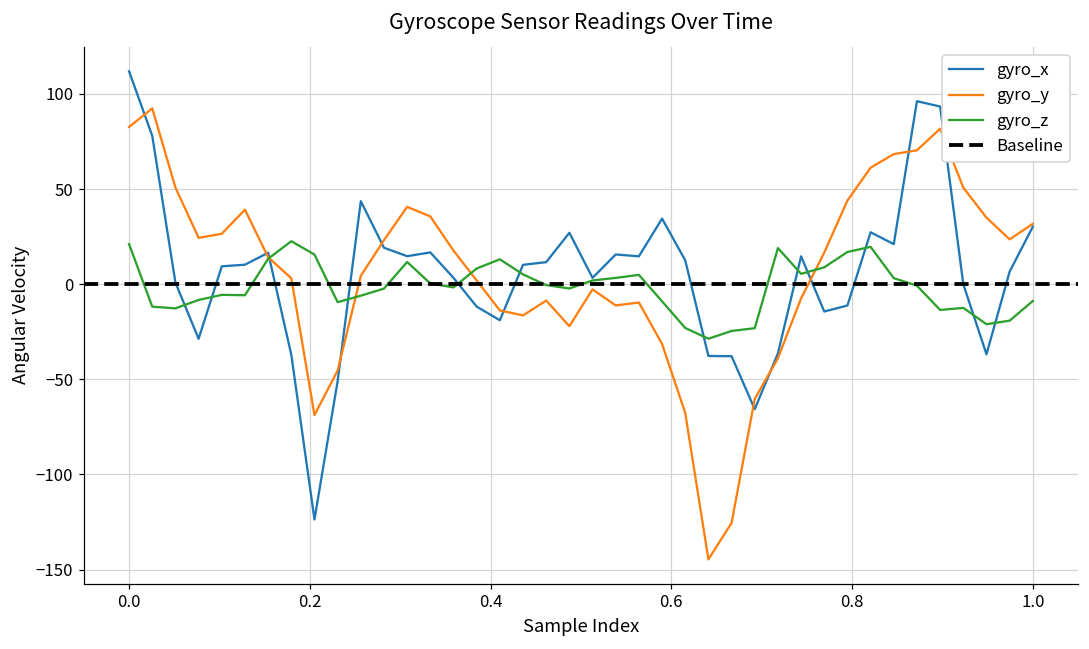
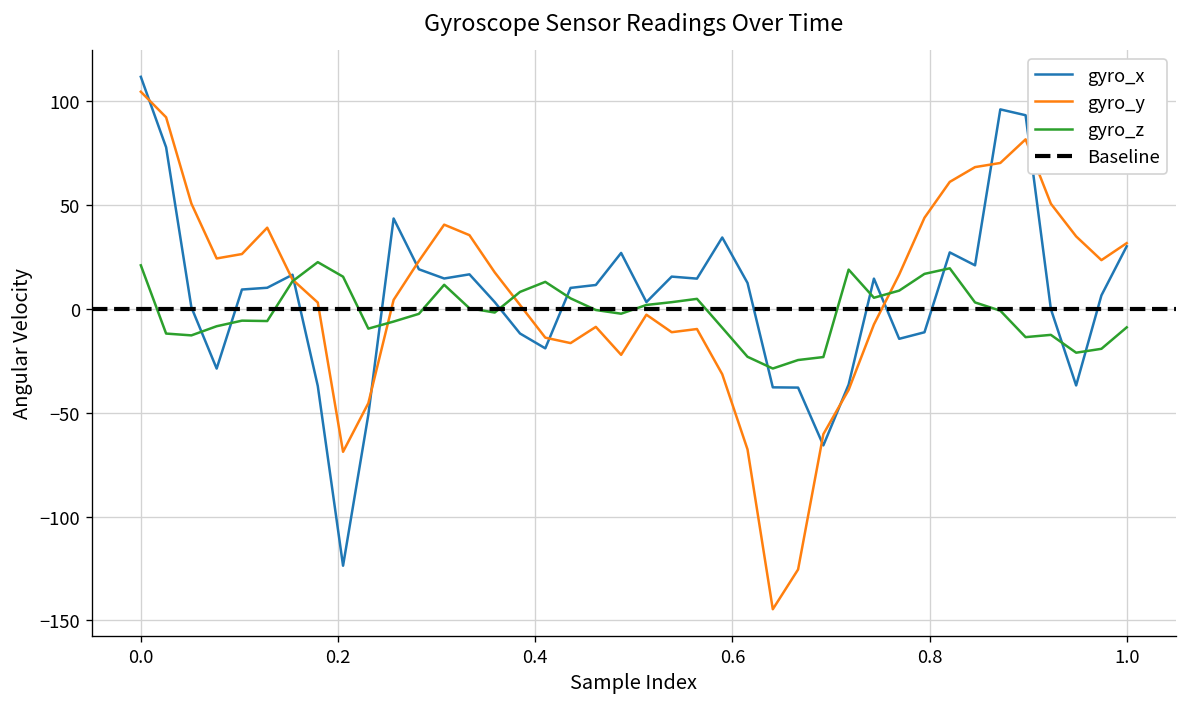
  {
    "gyro_x": {
      "0.0": 112,
      "1.0": 30
    },
    "gyro_y": {
-     "0.0": 83,
+     "0.0": 105,
      "1.0": 32
    },
    "gyro_z": {
      "0.0": 21,
      "1.0": -9
    }
  }
